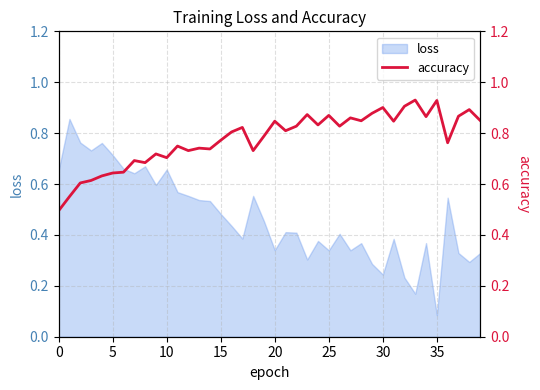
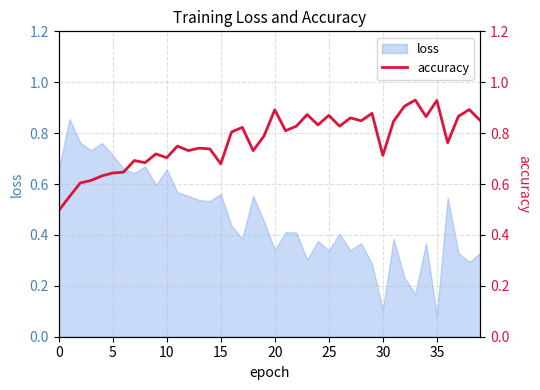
  {
    "loss": {
      "0": 0.65,
      "5": 0.71,
      "10": 0.66,
-     "15": 0.48,
+     "15": 0.56,
      "20": 0.34,
      "25": 0.34,
-     "30": 0.24,
+     "30": 0.11,
      "35": 0.09
    },
    "accuracy": {
      "0": 0.50,
      "5": 0.64,
      "10": 0.70,
-     "15": 0.77,
-     "20": 0.85,
+     "15": 0.68,
+     "20": 0.89,
      "25": 0.87,
-     "30": 0.90,
+     "30": 0.71,
      "35": 0.93
    }
  }
